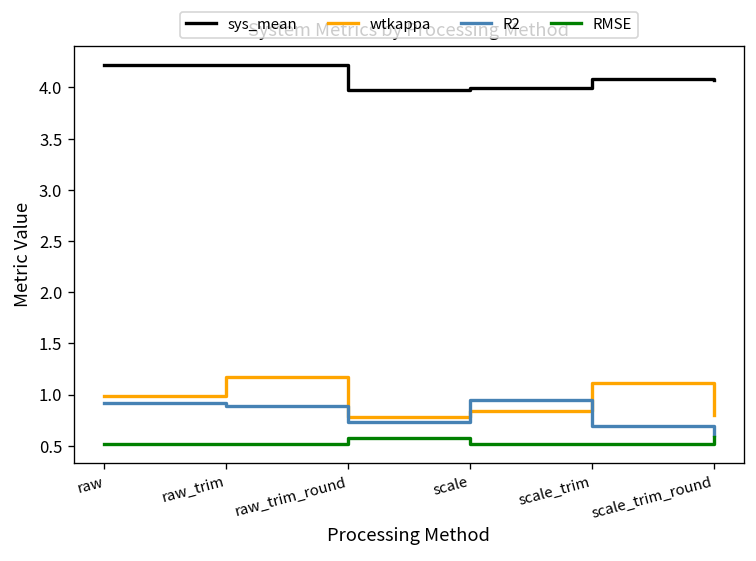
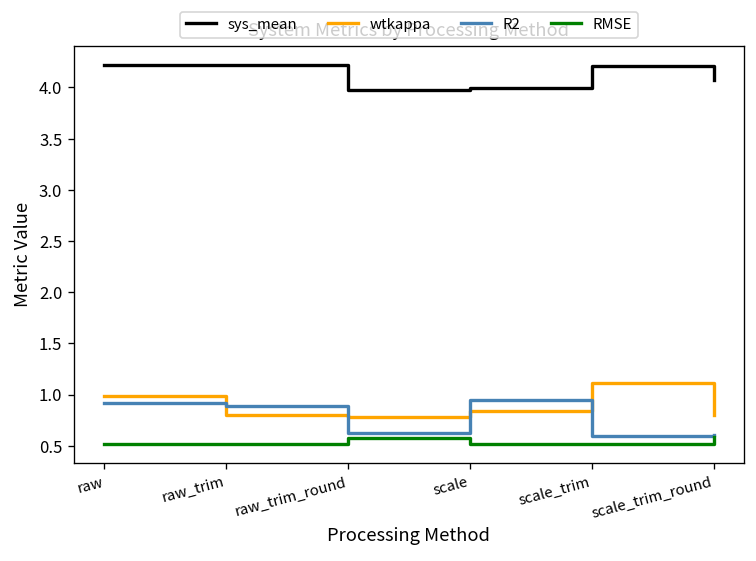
  {
    "sys_mean": {
      "raw": 4.2,
      "raw_trim": 4.2,
      "raw_trim_round": 4.0,
      "scale": 4.0,
-     "scale_trim": 4.1,
+     "scale_trim": 4.2,
      "scale_trim_round": 4.1
    },
    "wtkappa": {
      "raw": 1.0,
-     "raw_trim": 1.2,
+     "raw_trim": 0.8,
      "raw_trim_round": 0.8,
      "scale": 0.8,
      "scale_trim": 1.1,
      "scale_trim_round": 0.8
    },
    "R2": {
      "raw": 0.9,
      "raw_trim": 0.9,
-     "raw_trim_round": 0.7,
+     "raw_trim_round": 0.6,
      "scale": 1.0,
-     "scale_trim": 0.7
+     "scale_trim": 0.6
    },
    "RMSE": {
      "raw": 0.5,
      "raw_trim": 0.5,
      "raw_trim_round": 0.6,
      "scale": 0.5,
      "scale_trim": 0.5
    }
  }
